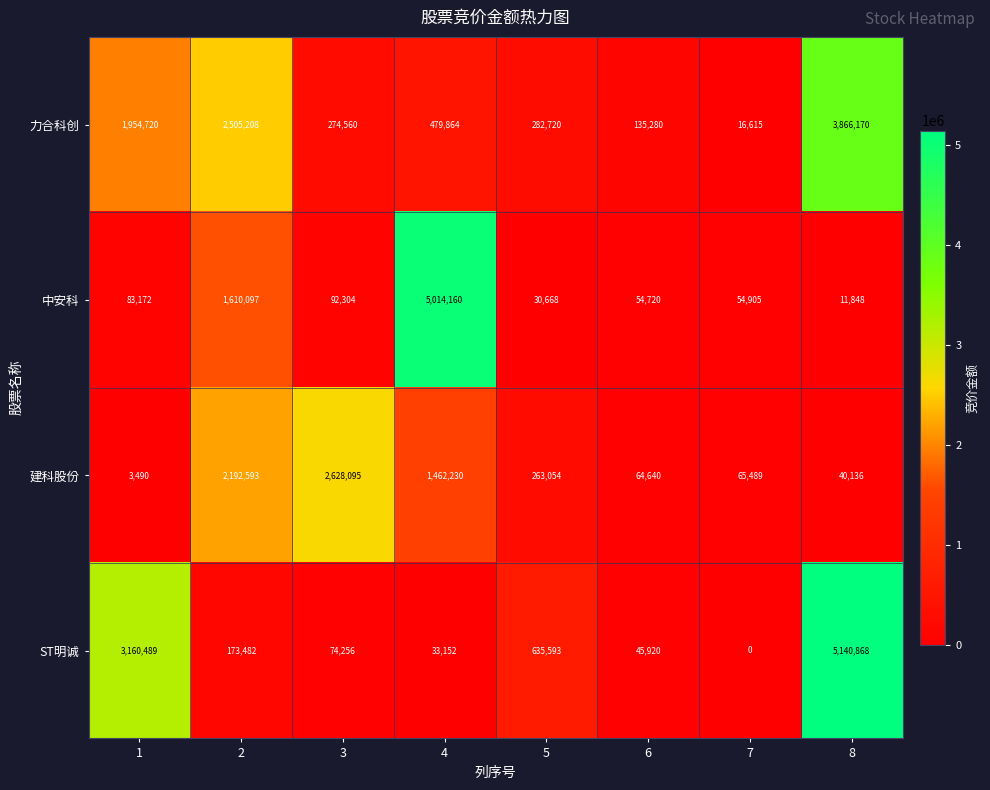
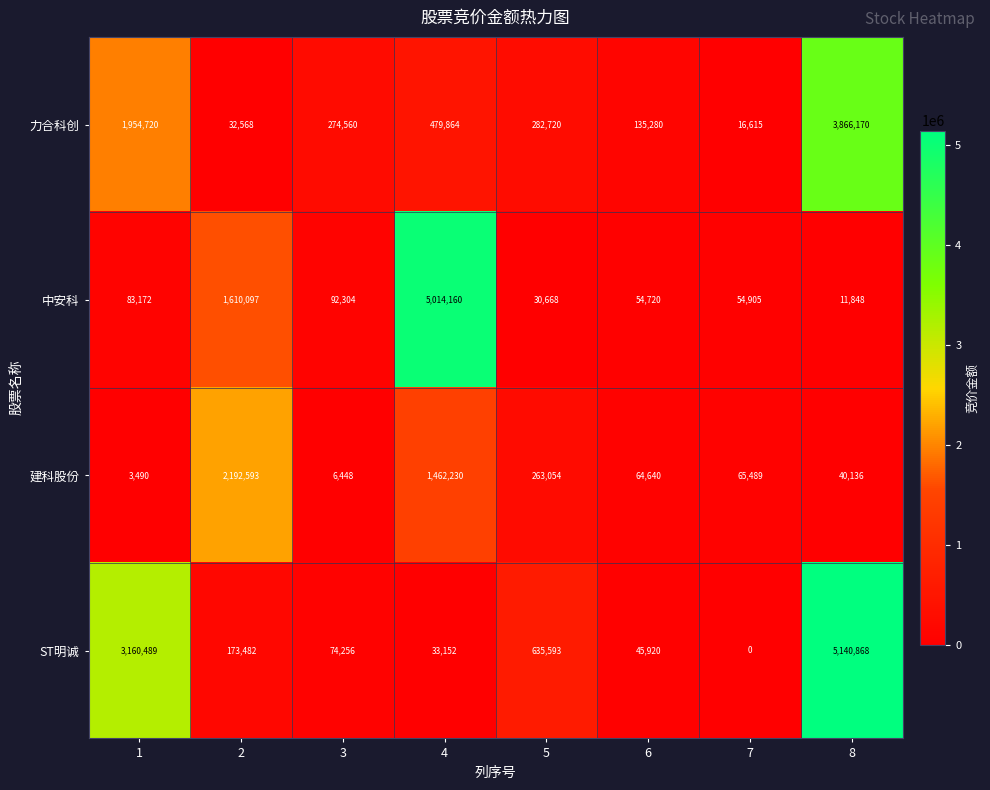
  {
    "力合科创": {
      "1": "1,954,720",
-     "2": "2,505,208",
+     "2": "32,568",
      "3": "274,560",
      "4": "479,864",
      "5": "282,720",
      "6": "135,280",
      "7": "16,615",
      "8": "3,866,170"
    },
    "中安科": {
      "1": "83,172",
      "2": "1,610,097",
      "3": "92,304",
      "4": "5,014,160",
      "5": "30,668",
      "6": "54,720",
      "7": "54,905",
      "8": "11,848"
    },
    "建科股份": {
      "1": "3,490",
      "2": "2,192,593",
-     "3": "2,628,095",
+     "3": "6,448",
      "4": "1,462,230",
      "5": "263,054",
      "6": "64,640",
      "7": "65,489",
      "8": "40,136"
    },
    "ST明诚": {
      "1": "3,160,489",
      "2": "173,482",
      "3": "74,256",
      "4": "33,152",
      "5": "635,593",
      "6": "45,920",
      "7": "0",
      "8": "5,140,868"
    }
  }
